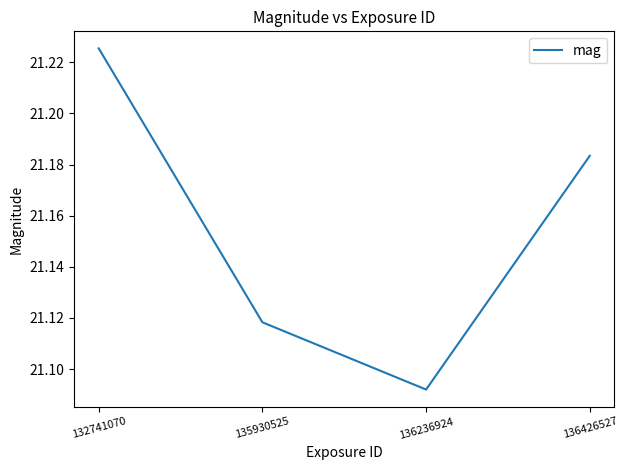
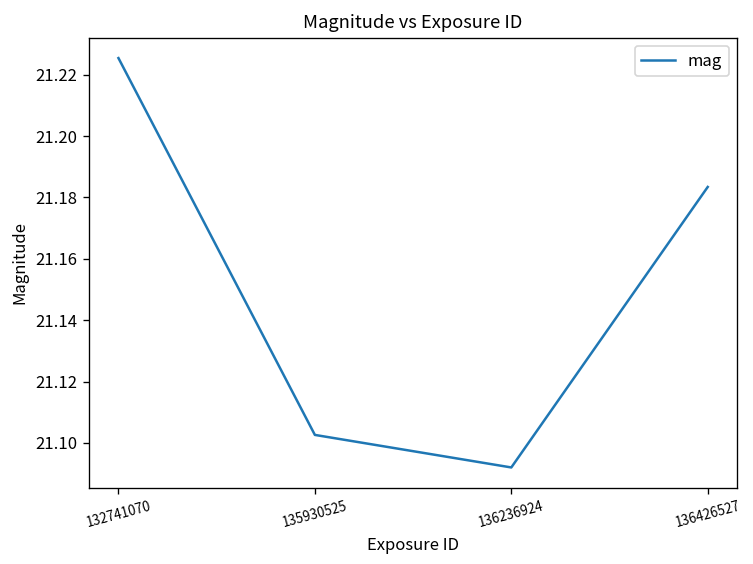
  {
    "132741070": 21.225,
-   "135930525": 21.118,
+   "135930525": 21.103,
    "136236924": 21.092,
    "136426527": 21.183
  }
